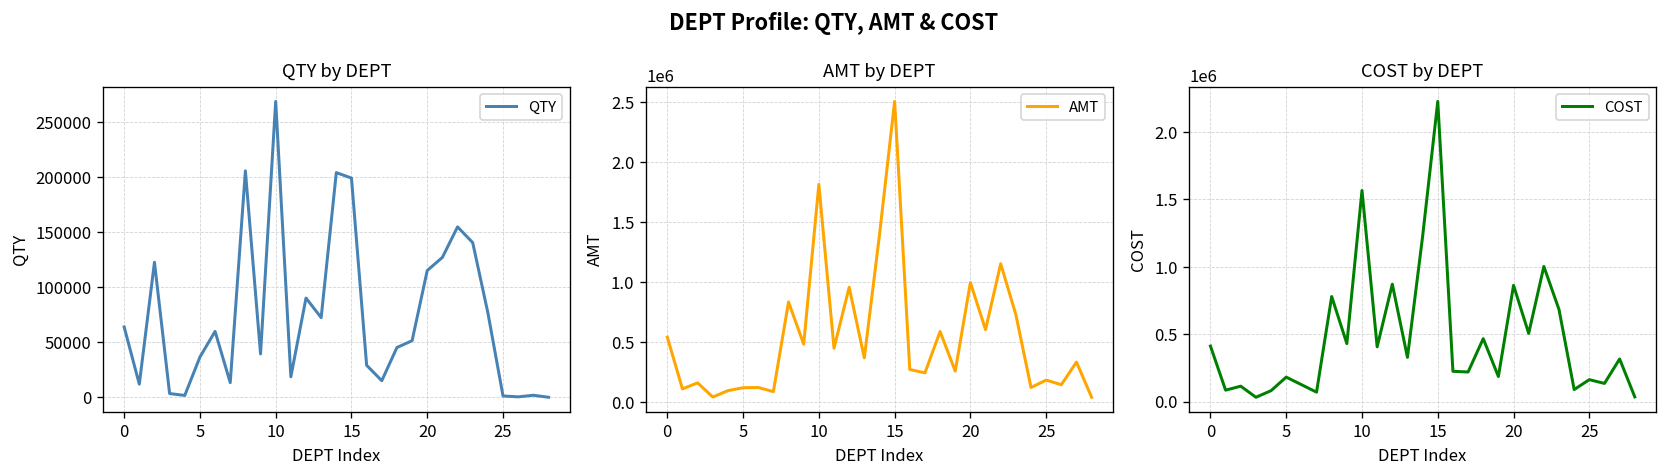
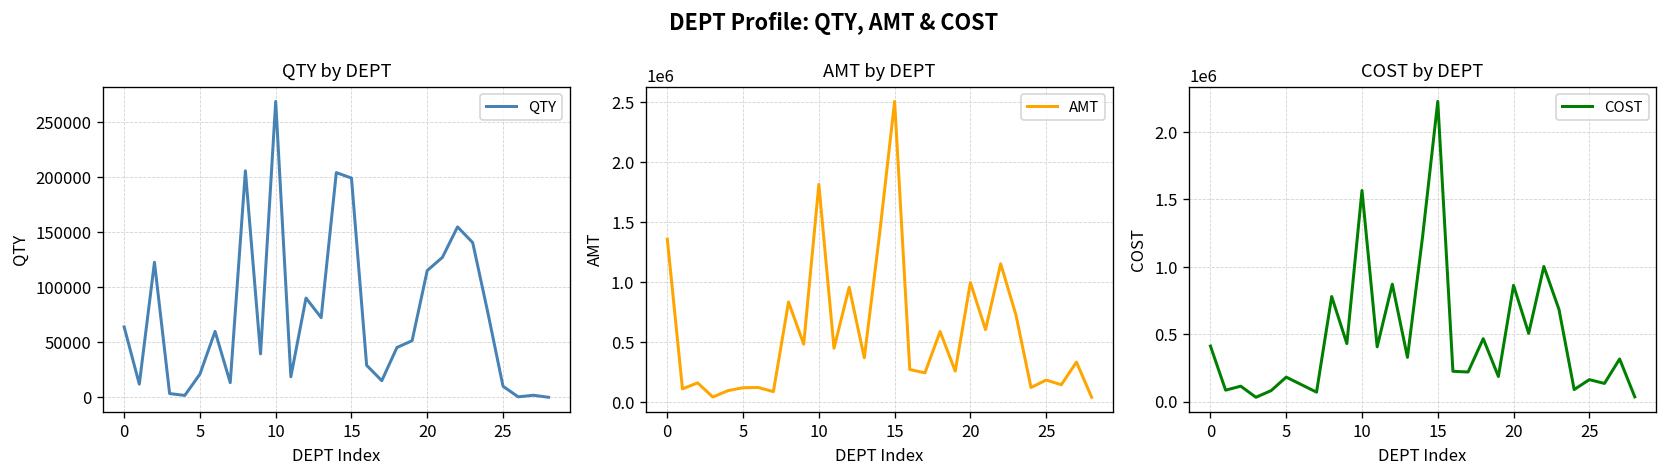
  {
    "QTY by DEPT": {
      "0": 60000,
-     "5": 40000,
+     "5": 20000,
      "10": 270000,
      "15": 200000,
      "20": 110000,
-     "25": 0
+     "25": 10000
    },
    "AMT by DEPT": {
-     "0": 500000,
+     "0": 1400000,
      "5": 100000,
      "10": 1800000,
      "15": 2500000,
      "20": 1000000,
      "25": 200000
    },
    "COST by DEPT": {
      "0": 410000,
      "5": 180000,
      "10": 1570000,
      "15": 2230000,
      "20": 860000,
      "25": 160000
    }
  }
